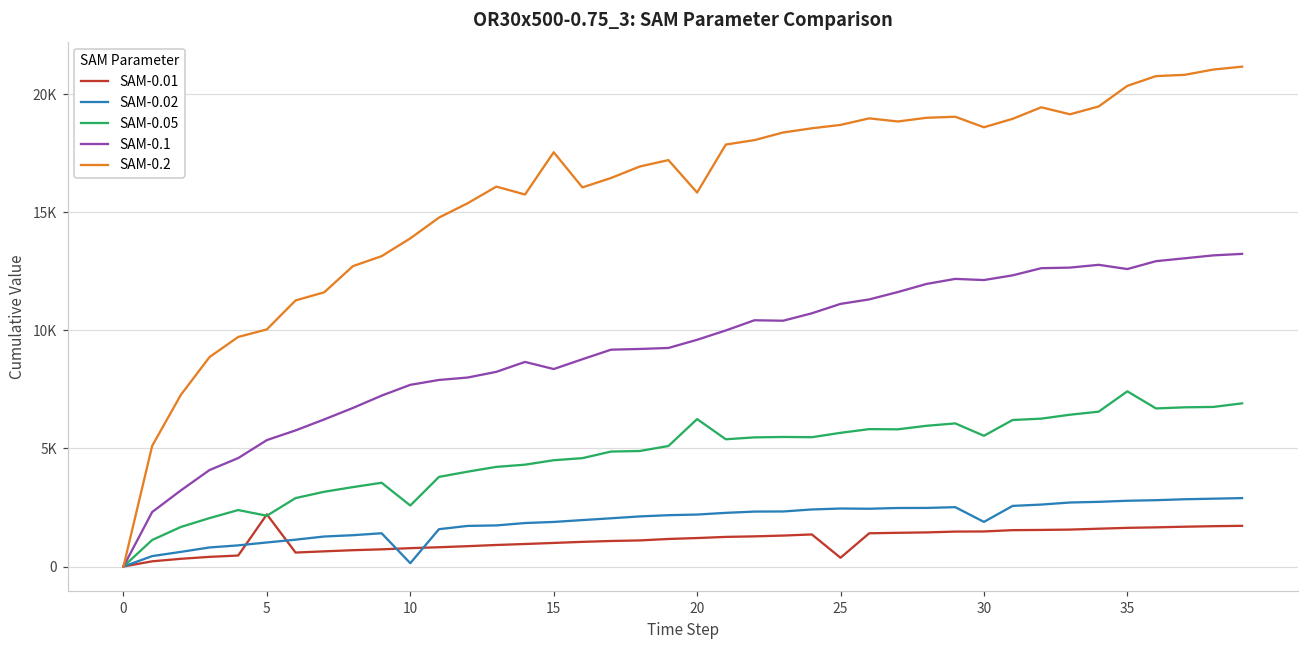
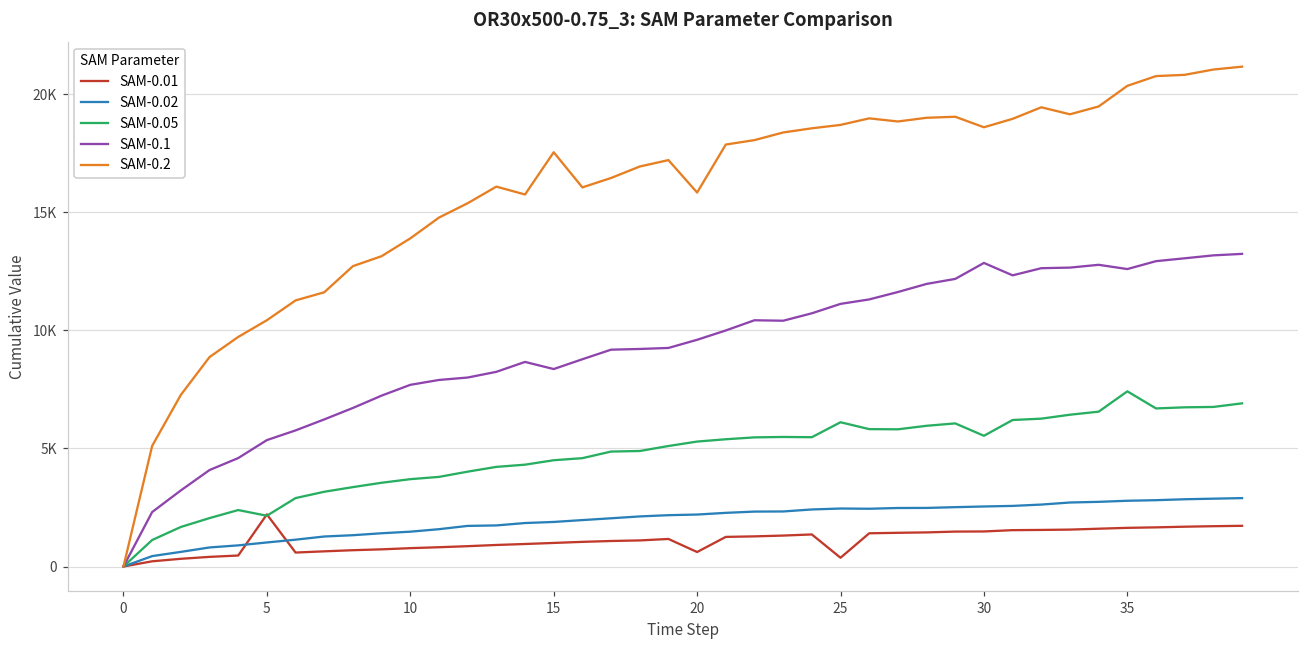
  {
    "SAM-0.01": {
      "10": 800,
      "15": 1000,
-     "20": 1200,
+     "20": 600,
      "25": 400,
      "30": 1500,
      "35": 1600
    },
    "SAM-0.02": {
      "5": 1000,
-     "10": 100,
+     "10": 1500,
      "15": 1900,
      "20": 2200,
      "25": 2500,
-     "30": 1900,
+     "30": 2500,
      "35": 2800
    },
    "SAM-0.05": {
-     "10": 2600,
+     "10": 3700,
      "15": 4500,
-     "20": 6200,
-     "25": 5700,
+     "20": 5300,
+     "25": 6100,
      "30": 5500,
      "35": 7400
    },
    "SAM-0.1": {
      "5": 5400,
      "10": 7700,
      "15": 8400,
      "20": 9600,
      "25": 11100,
-     "30": 12100,
+     "30": 12900,
      "35": 12600
    },
    "SAM-0.2": {
-     "5": 10000,
+     "5": 10400,
      "10": 13900,
      "15": 17500,
      "20": 15800,
      "25": 18700,
      "30": 18600,
      "35": 20400
    }
  }
